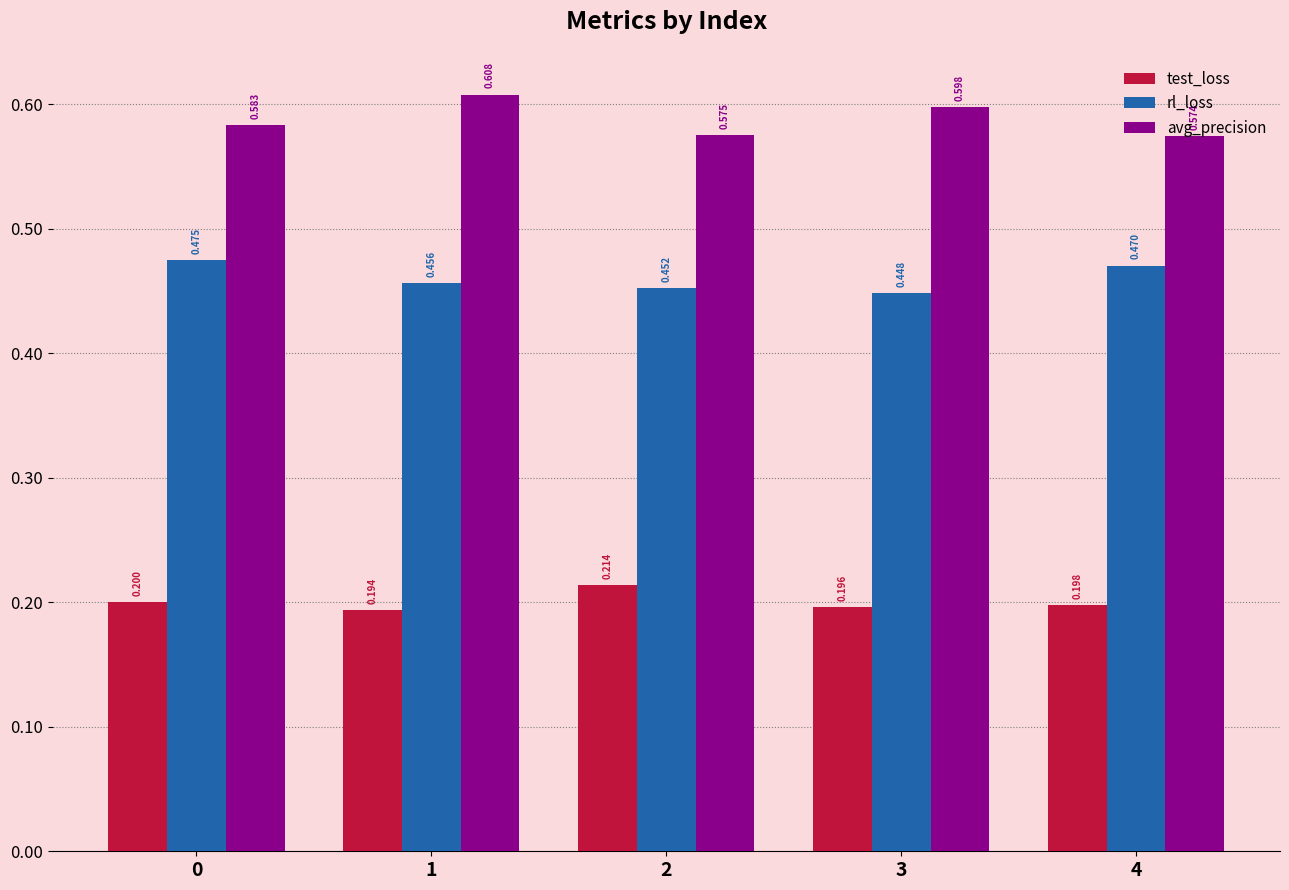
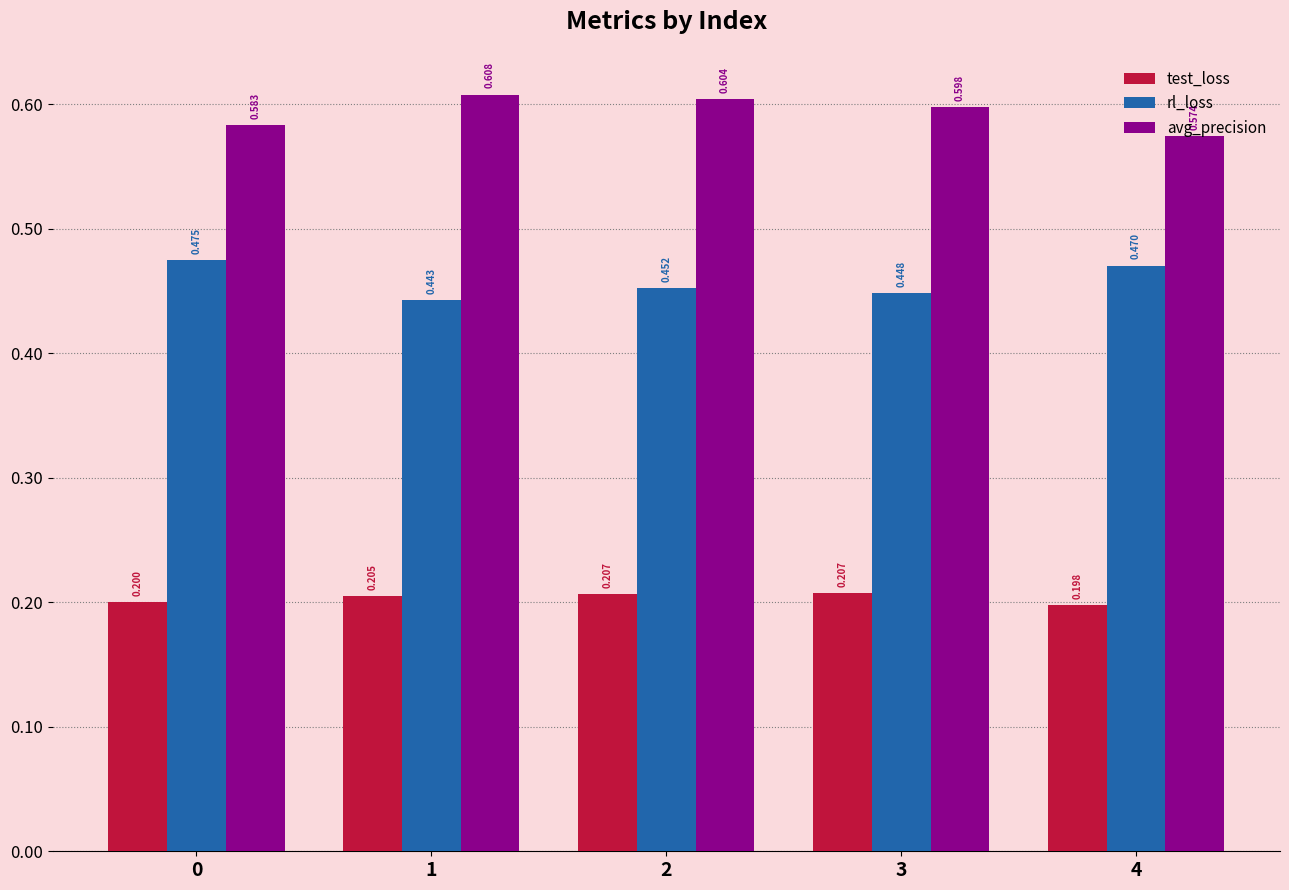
  {
    "test_loss": {
      "0": 0.200,
-     "1": 0.194,
-     "2": 0.214,
-     "3": 0.196,
+     "1": 0.205,
+     "2": 0.207,
+     "3": 0.207,
      "4": 0.198
    },
    "rl_loss": {
      "0": 0.475,
-     "1": 0.456,
+     "1": 0.443,
      "2": 0.452,
      "3": 0.448,
      "4": 0.470
    },
    "avg_precision": {
      "0": 0.583,
      "1": 0.608,
-     "2": 0.575,
+     "2": 0.604,
      "3": 0.598,
      "4": 0.574
    }
  }
